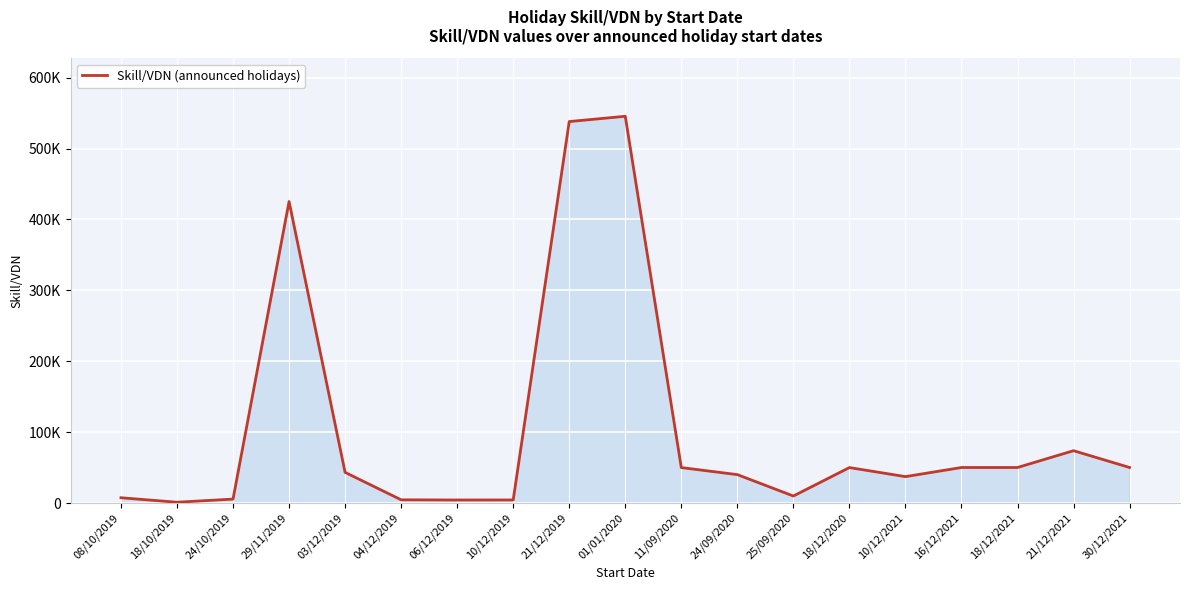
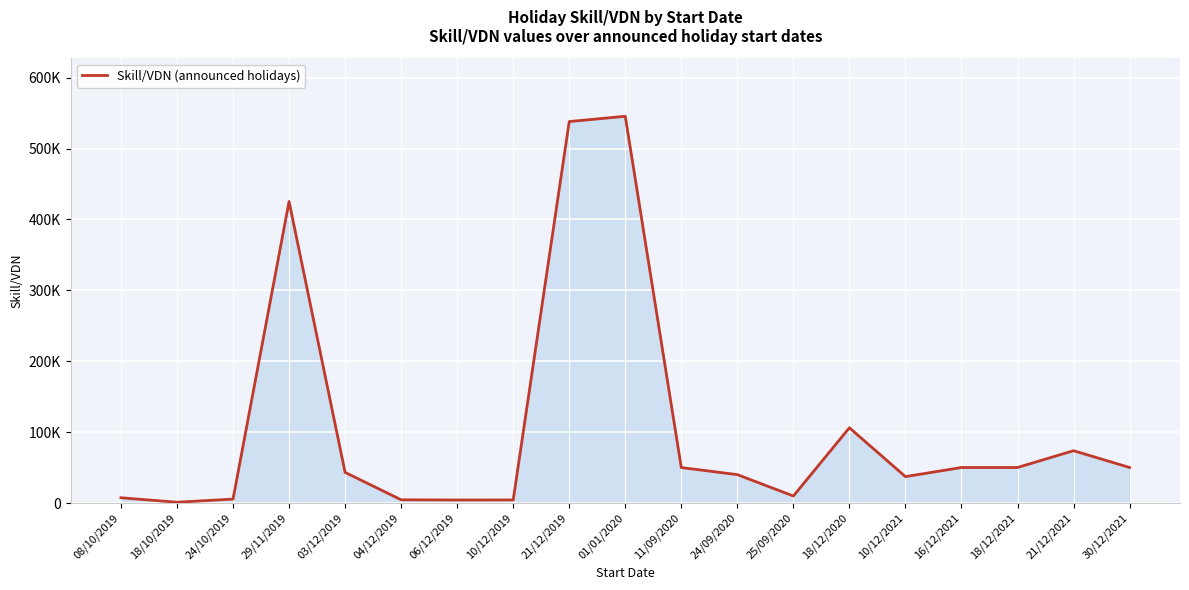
  {
    "08/10/2019": 10000,
    "18/10/2019": 0,
    "24/10/2019": 10000,
    "29/11/2019": 430000,
    "03/12/2019": 40000,
    "04/12/2019": 0,
    "06/12/2019": 0,
    "10/12/2019": 0,
    "21/12/2019": 540000,
    "01/01/2020": 550000,
    "11/09/2020": 50000,
    "24/09/2020": 40000,
    "25/09/2020": 10000,
-   "18/12/2020": 50000,
+   "18/12/2020": 110000,
    "10/12/2021": 40000,
    "16/12/2021": 50000,
    "18/12/2021": 50000,
    "21/12/2021": 70000,
    "30/12/2021": 50000
  }
